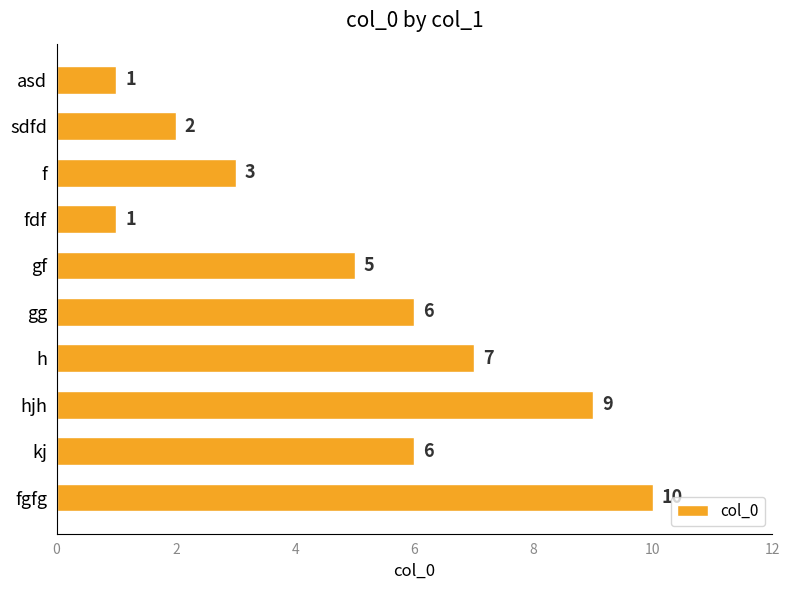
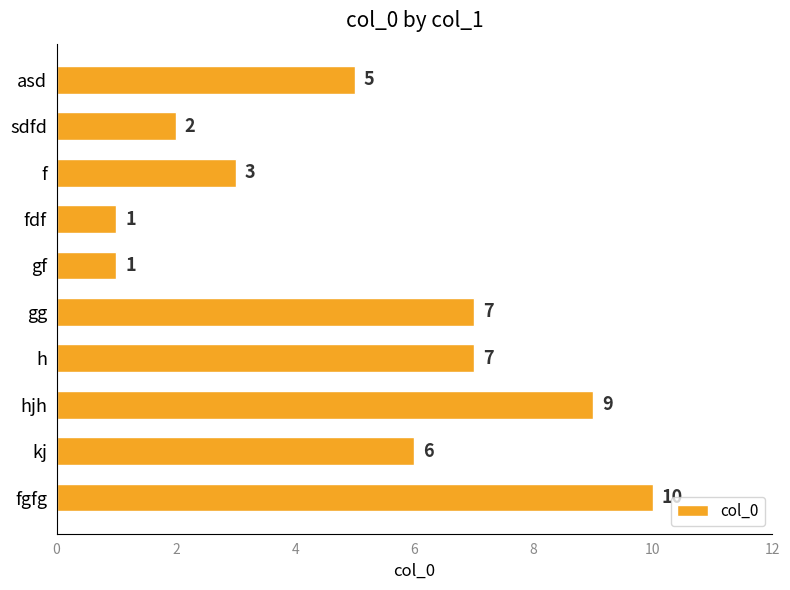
  {
-   "asd": 1,
+   "asd": 5,
    "sdfd": 2,
    "f": 3,
    "fdf": 1,
-   "gf": 5,
-   "gg": 6,
+   "gf": 1,
+   "gg": 7,
    "h": 7,
    "hjh": 9,
    "kj": 6
  }
